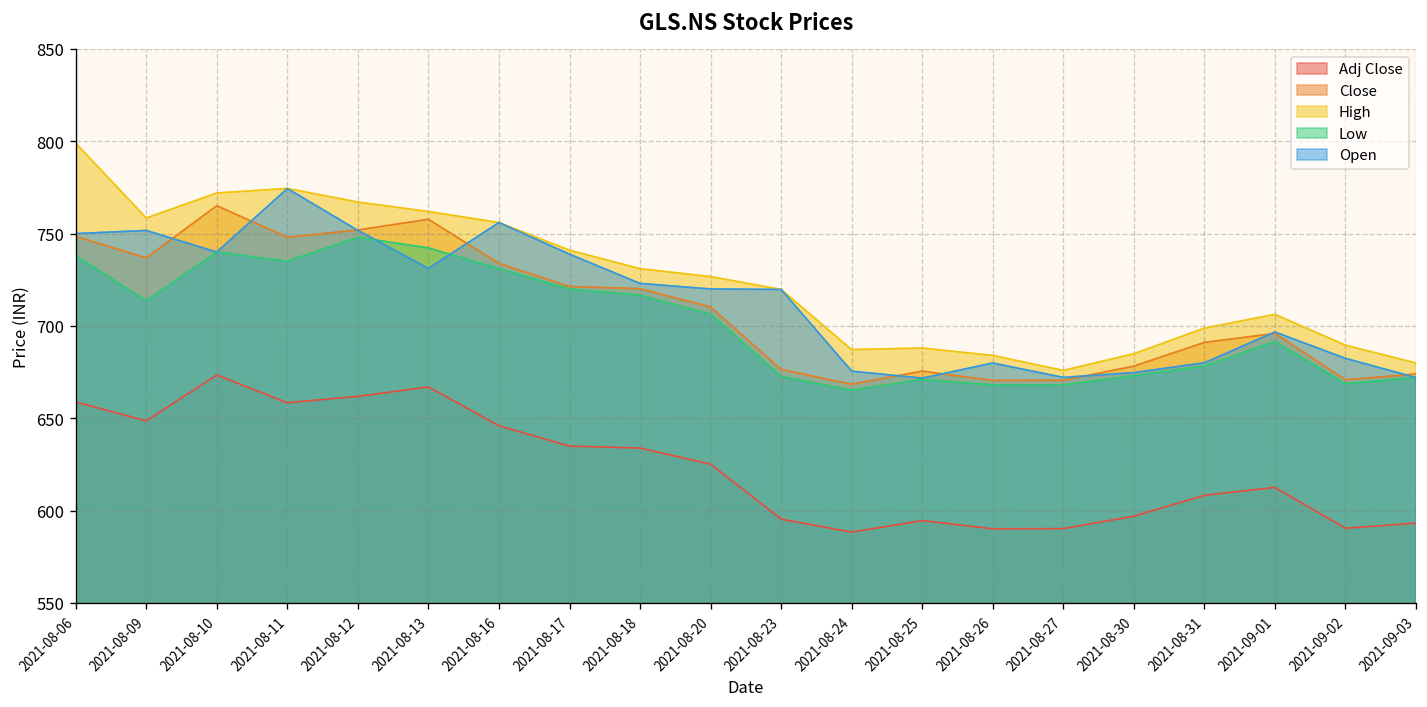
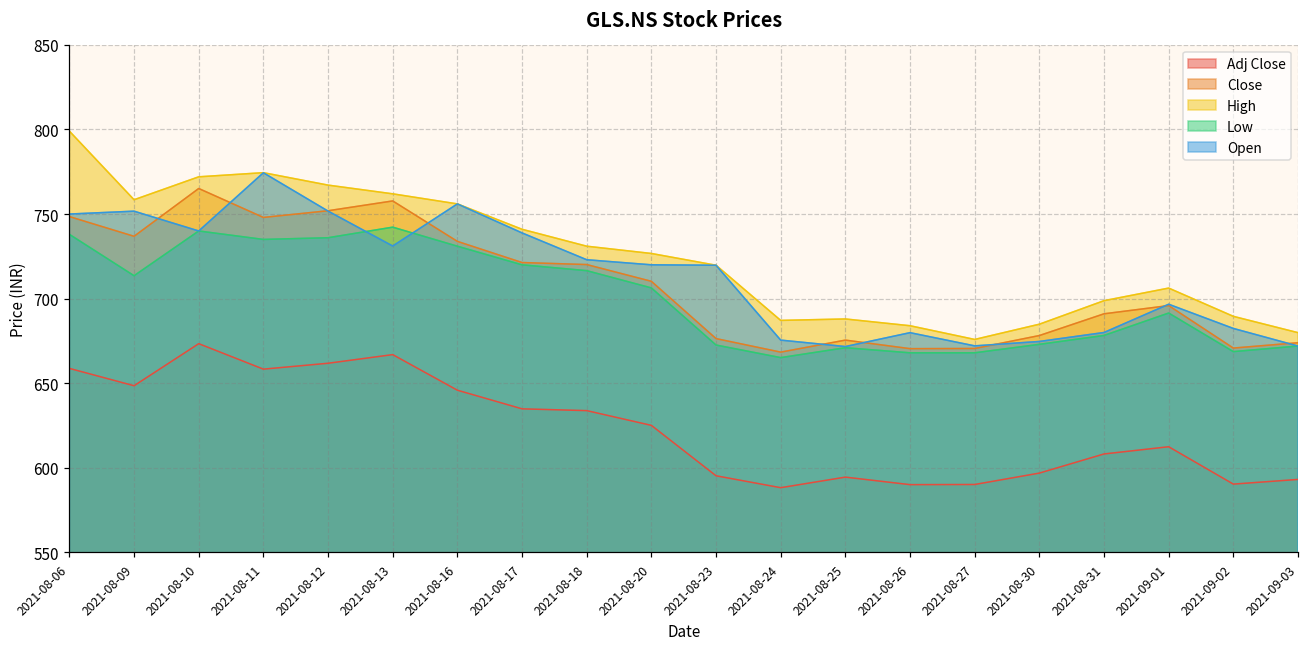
  {
    "Low": {
      "2021-08-06": 738,
      "2021-08-09": 714,
      "2021-08-11": 735,
-     "2021-08-12": 748,
+     "2021-08-12": 736,
      "2021-08-13": 742,
      "2021-08-16": 731,
      "2021-08-18": 717,
      "2021-08-20": 706,
      "2021-08-23": 673,
      "2021-08-24": 665,
      "2021-08-26": 668,
      "2021-08-27": 668,
      "2021-08-30": 673,
      "2021-08-31": 678,
      "2021-09-01": 692,
      "2021-09-02": 669
    },
    "Open": {
      "2021-08-09": 752,
      "2021-08-13": 731,
      "2021-08-17": 739,
      "2021-08-18": 723,
      "2021-08-20": 720,
      "2021-08-24": 676,
      "2021-08-26": 680,
      "2021-08-30": 675,
      "2021-08-31": 680,
      "2021-09-02": 682
    }
  }
